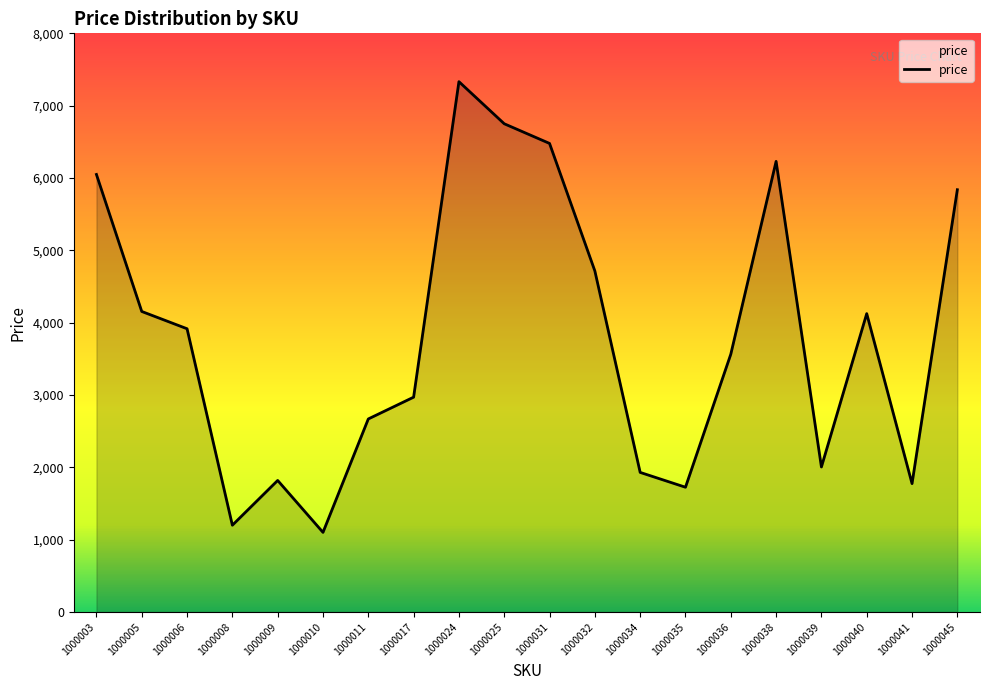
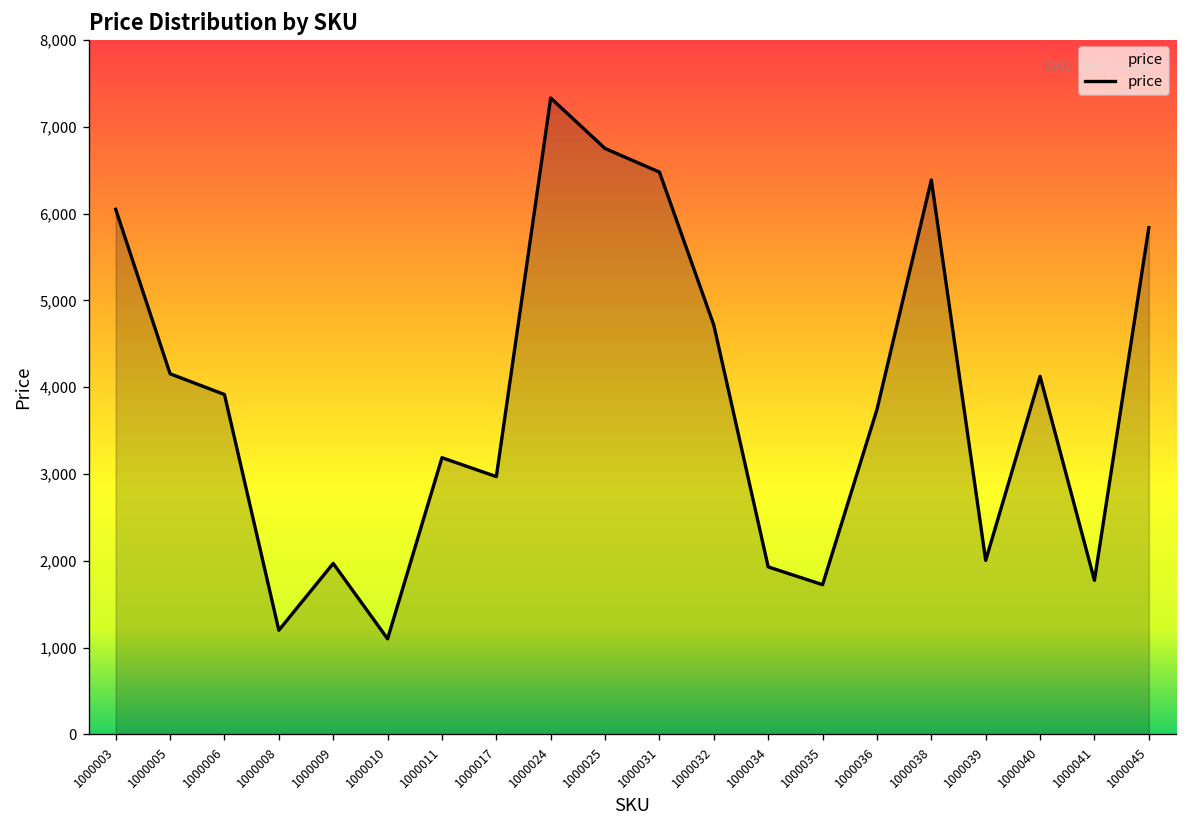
  {
    "1000003": "6,000",
    "1000005": "4,200",
    "1000006": "3,900",
    "1000008": "1,200",
-   "1000009": "1,800",
+   "1000009": "2,000",
    "1000010": "1,100",
-   "1000011": "2,700",
+   "1000011": "3,200",
    "1000017": "3,000",
    "1000024": "7,300",
    "1000025": "6,800",
    "1000031": "6,500",
    "1000032": "4,700",
    "1000034": "1,900",
    "1000035": "1,700",
-   "1000036": "3,600",
-   "1000038": "6,200",
+   "1000036": "3,700",
+   "1000038": "6,400",
    "1000039": "2,000",
    "1000040": "4,100",
    "1000041": "1,800",
    "1000045": "5,800"
  }
